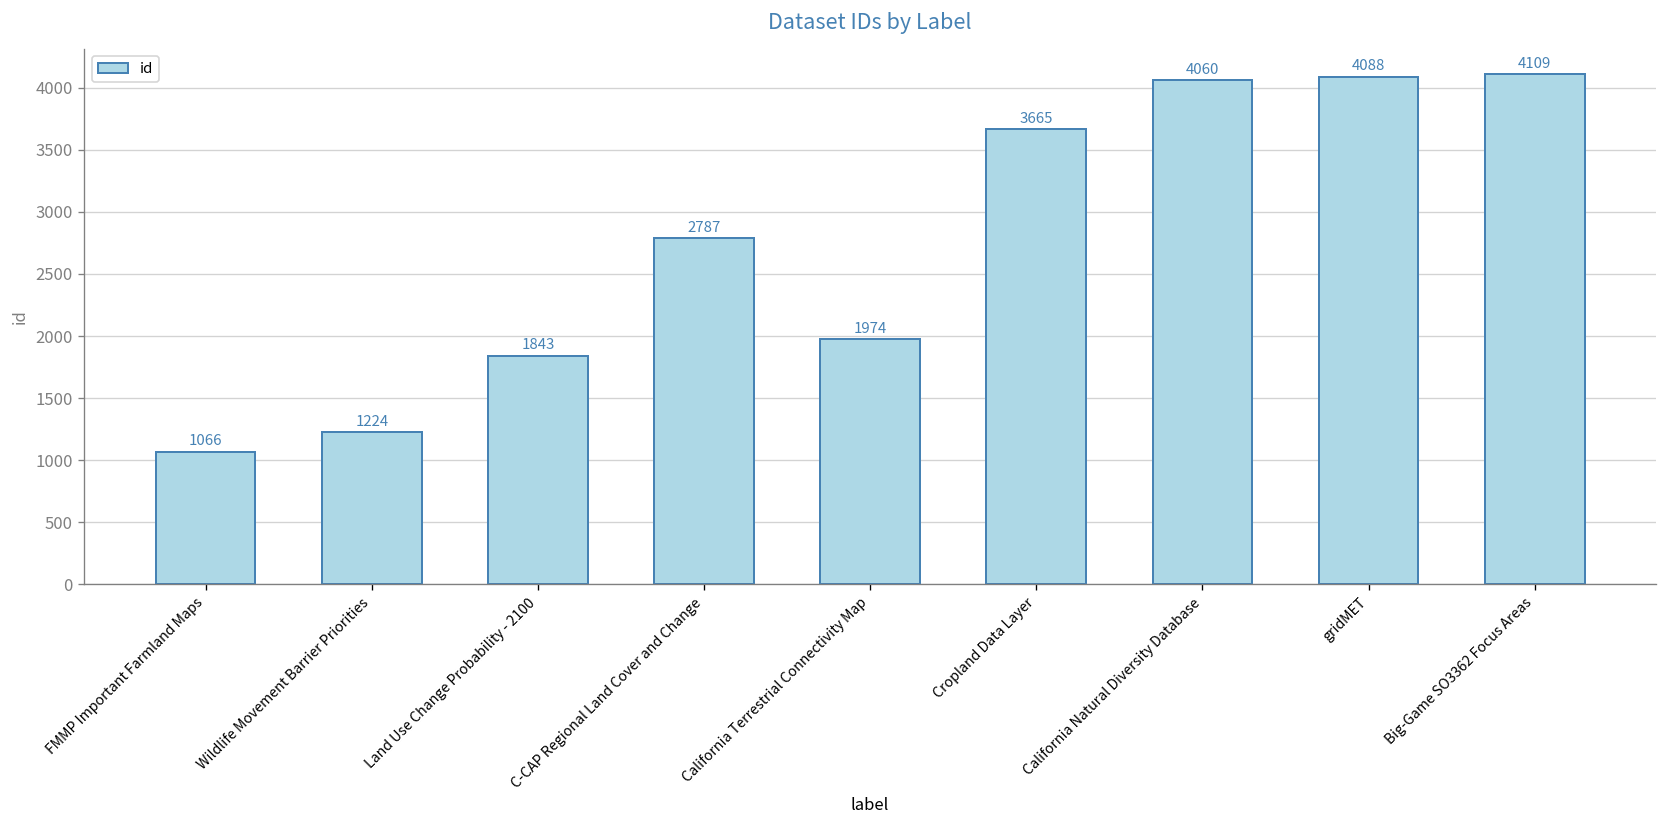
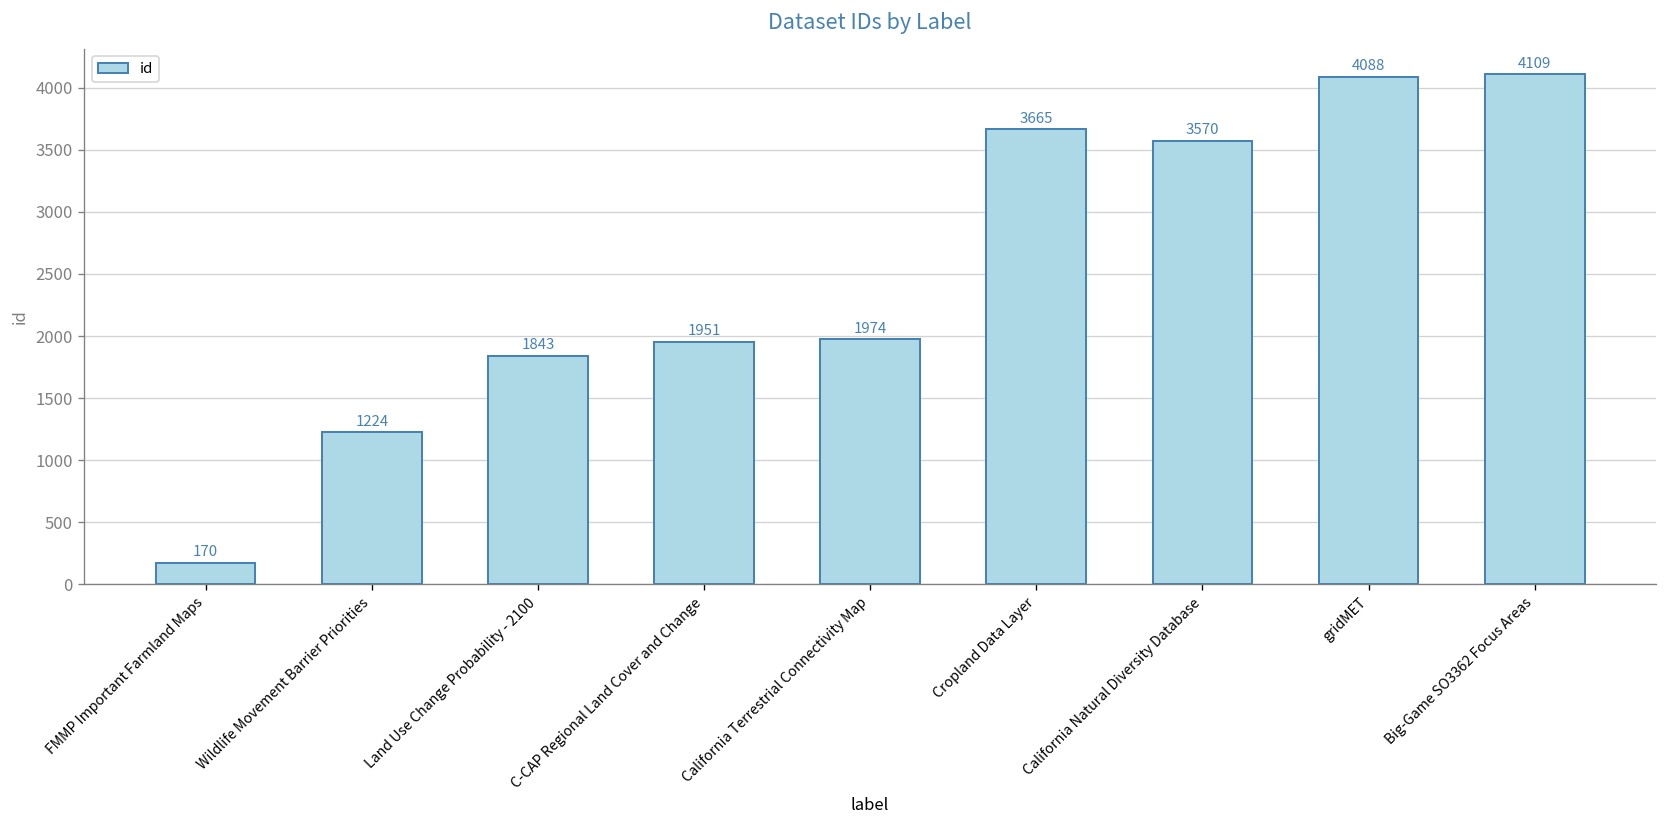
  {
-   "FMMP Important Farmland Maps": 1066,
+   "FMMP Important Farmland Maps": 170,
    "Wildlife Movement Barrier Priorities": 1224,
    "Land Use Change Probability - 2100": 1843,
-   "C-CAP Regional Land Cover and Change": 2787,
+   "C-CAP Regional Land Cover and Change": 1951,
    "California Terrestrial Connectivity Map": 1974,
    "Cropland Data Layer": 3665,
-   "California Natural Diversity Database": 4060,
+   "California Natural Diversity Database": 3570,
    "gridMET": 4088,
    "Big-Game SO3362 Focus Areas": 4109
  }
